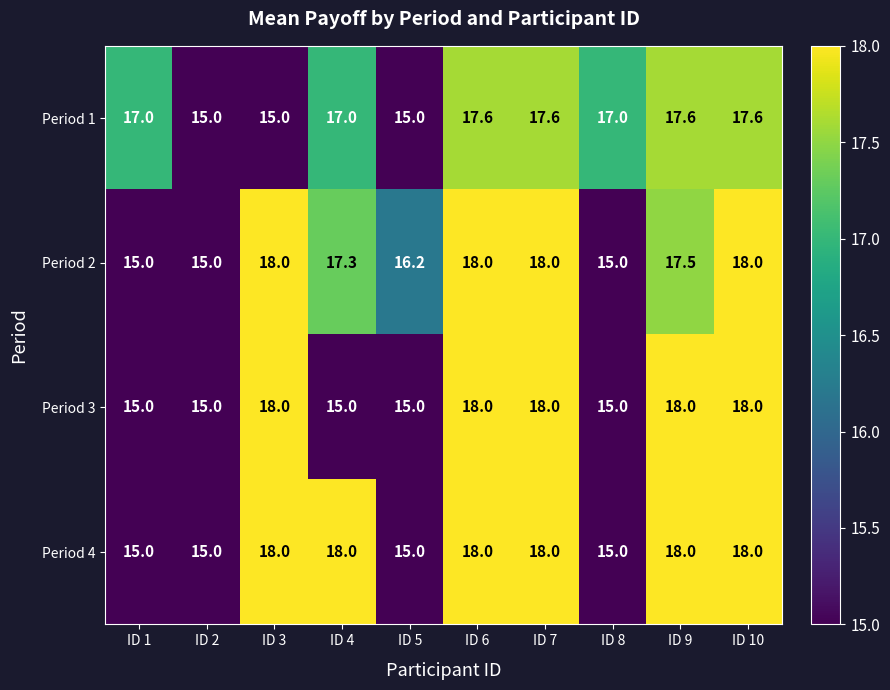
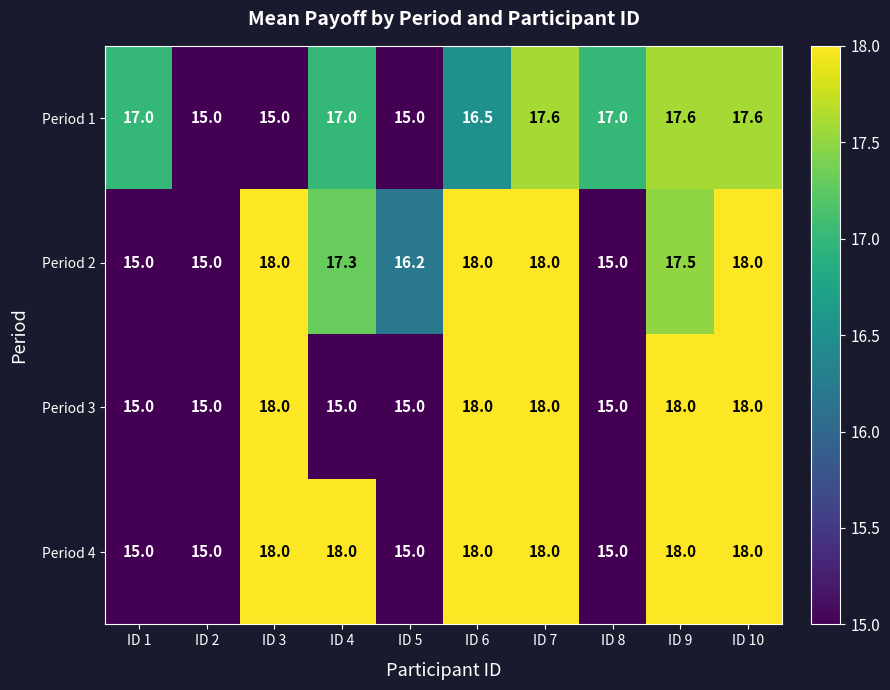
  {
    "Period 1": {
      "ID 1": 17.0,
      "ID 2": 15.0,
      "ID 3": 15.0,
      "ID 4": 17.0,
      "ID 5": 15.0,
-     "ID 6": 17.6,
+     "ID 6": 16.5,
      "ID 7": 17.6,
      "ID 8": 17.0,
      "ID 9": 17.6,
      "ID 10": 17.6
    },
    "Period 2": {
      "ID 1": 15.0,
      "ID 2": 15.0,
      "ID 3": 18.0,
      "ID 4": 17.3,
      "ID 5": 16.2,
      "ID 6": 18.0,
      "ID 7": 18.0,
      "ID 8": 15.0,
      "ID 9": 17.5,
      "ID 10": 18.0
    },
    "Period 3": {
      "ID 1": 15.0,
      "ID 2": 15.0,
      "ID 3": 18.0,
      "ID 4": 15.0,
      "ID 5": 15.0,
      "ID 6": 18.0,
      "ID 7": 18.0,
      "ID 8": 15.0,
      "ID 9": 18.0,
      "ID 10": 18.0
    },
    "Period 4": {
      "ID 1": 15.0,
      "ID 2": 15.0,
      "ID 3": 18.0,
      "ID 4": 18.0,
      "ID 5": 15.0,
      "ID 6": 18.0,
      "ID 7": 18.0,
      "ID 8": 15.0,
      "ID 9": 18.0,
      "ID 10": 18.0
    }
  }
